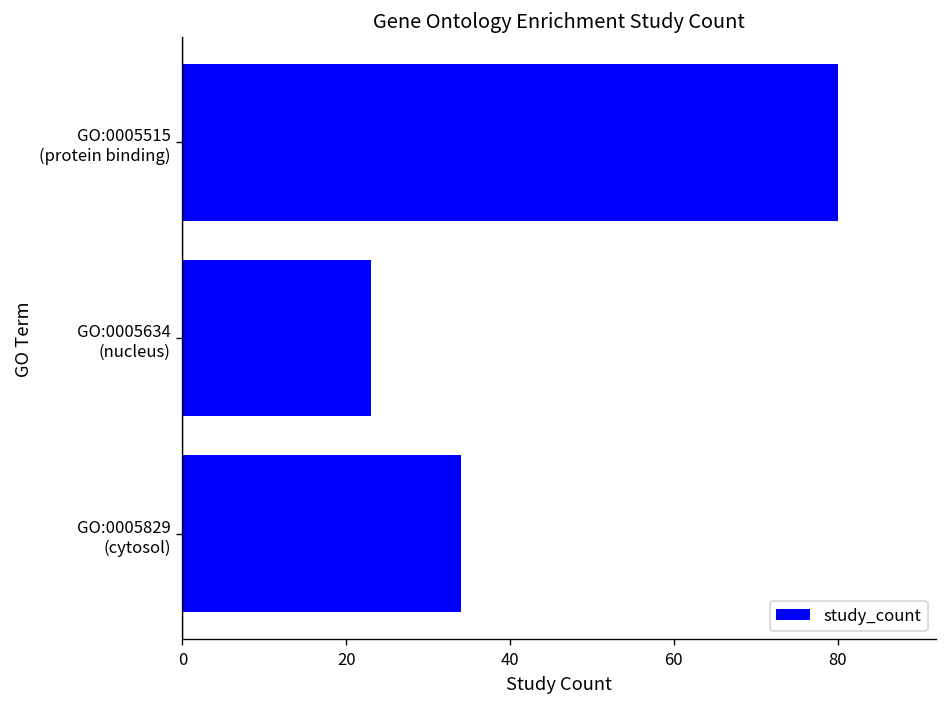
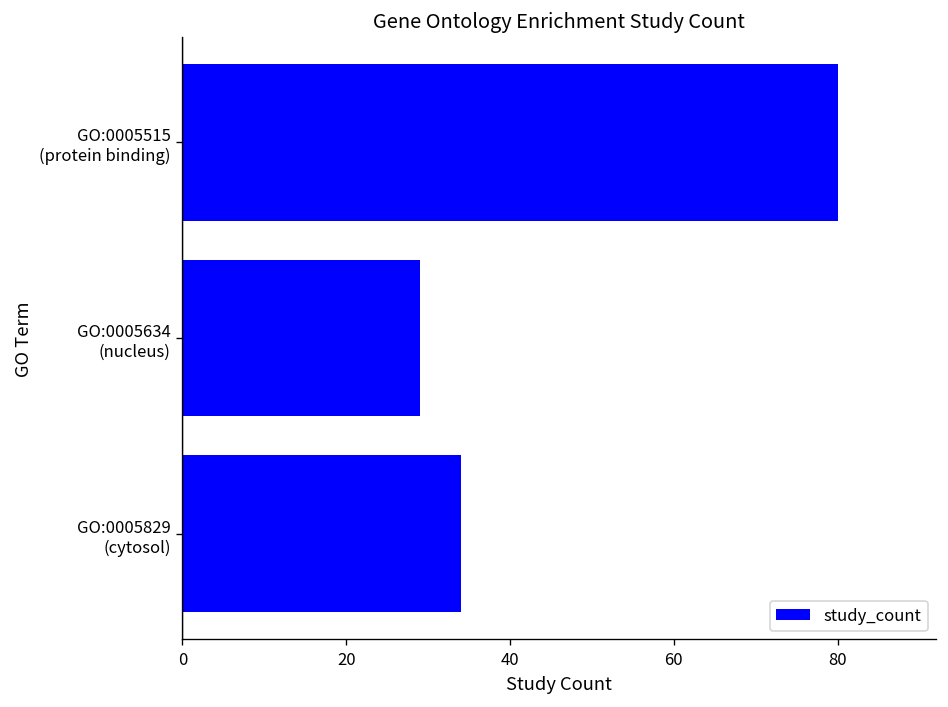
  {
    "GO:0005515 (protein binding)": 80,
-   "GO:0005634 (nucleus)": 23,
+   "GO:0005634 (nucleus)": 29,
    "GO:0005829 (cytosol)": 34
  }
